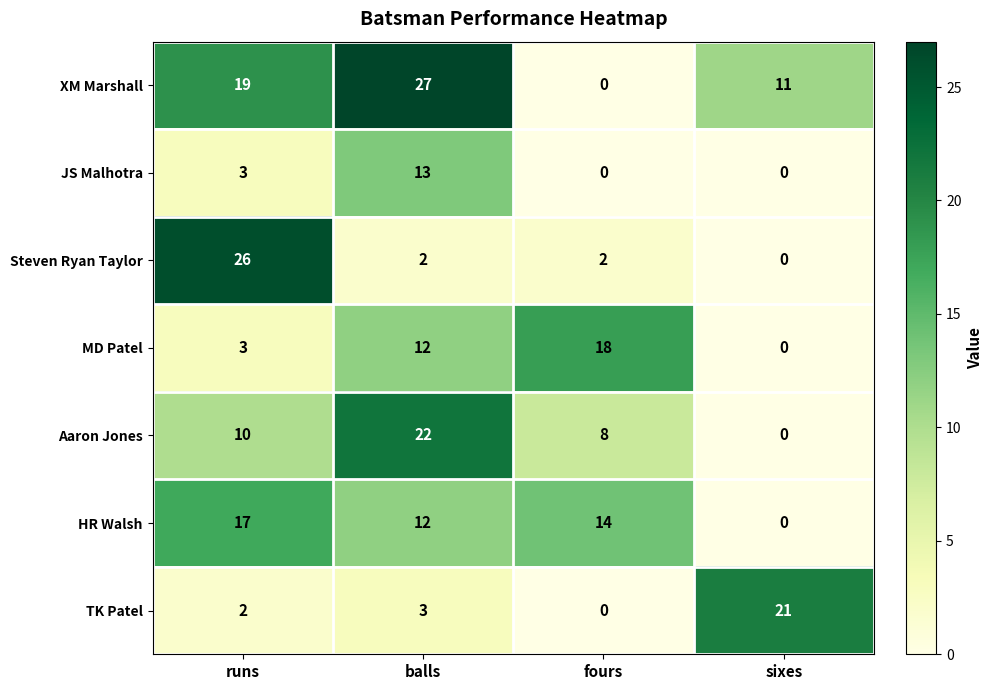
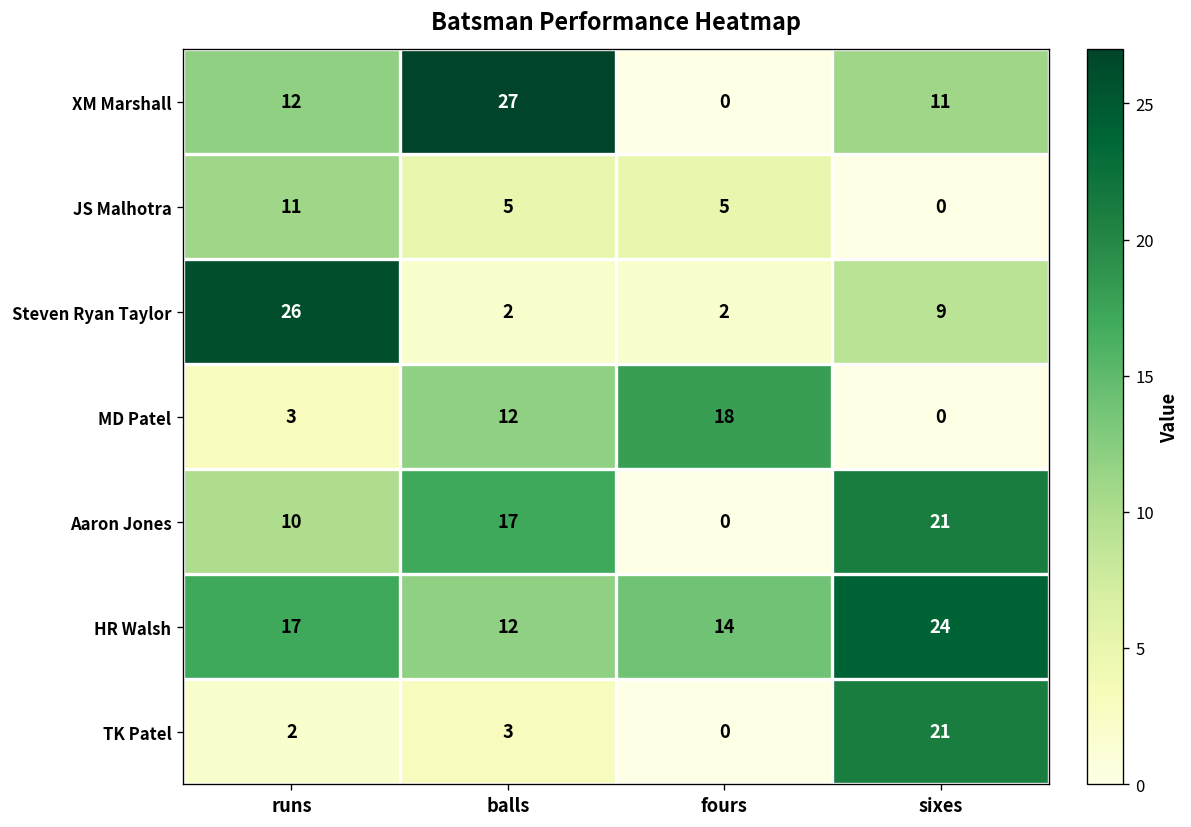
  {
    "XM Marshall": {
-     "runs": 19,
+     "runs": 12,
      "balls": 27,
      "fours": 0,
      "sixes": 11
    },
    "JS Malhotra": {
-     "runs": 3,
-     "balls": 13,
-     "fours": 0,
+     "runs": 11,
+     "balls": 5,
+     "fours": 5,
      "sixes": 0
    },
    "Steven Ryan Taylor": {
      "runs": 26,
      "balls": 2,
      "fours": 2,
-     "sixes": 0
+     "sixes": 9
    },
    "MD Patel": {
      "runs": 3,
      "balls": 12,
      "fours": 18,
      "sixes": 0
    },
    "Aaron Jones": {
      "runs": 10,
-     "balls": 22,
-     "fours": 8,
-     "sixes": 0
+     "balls": 17,
+     "fours": 0,
+     "sixes": 21
    },
    "HR Walsh": {
      "runs": 17,
      "balls": 12,
      "fours": 14,
-     "sixes": 0
+     "sixes": 24
    },
    "TK Patel": {
      "runs": 2,
      "balls": 3,
      "fours": 0,
      "sixes": 21
    }
  }
